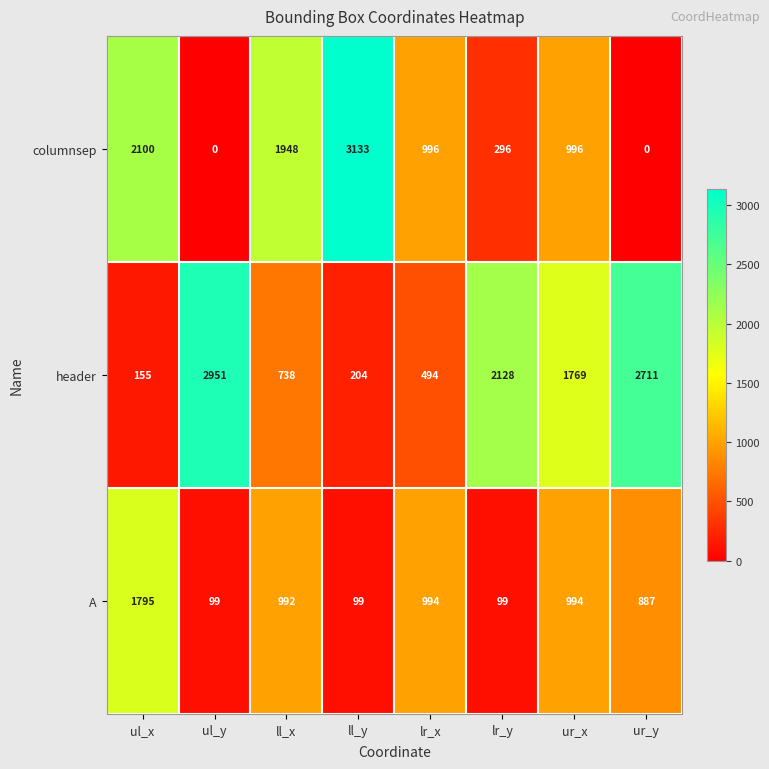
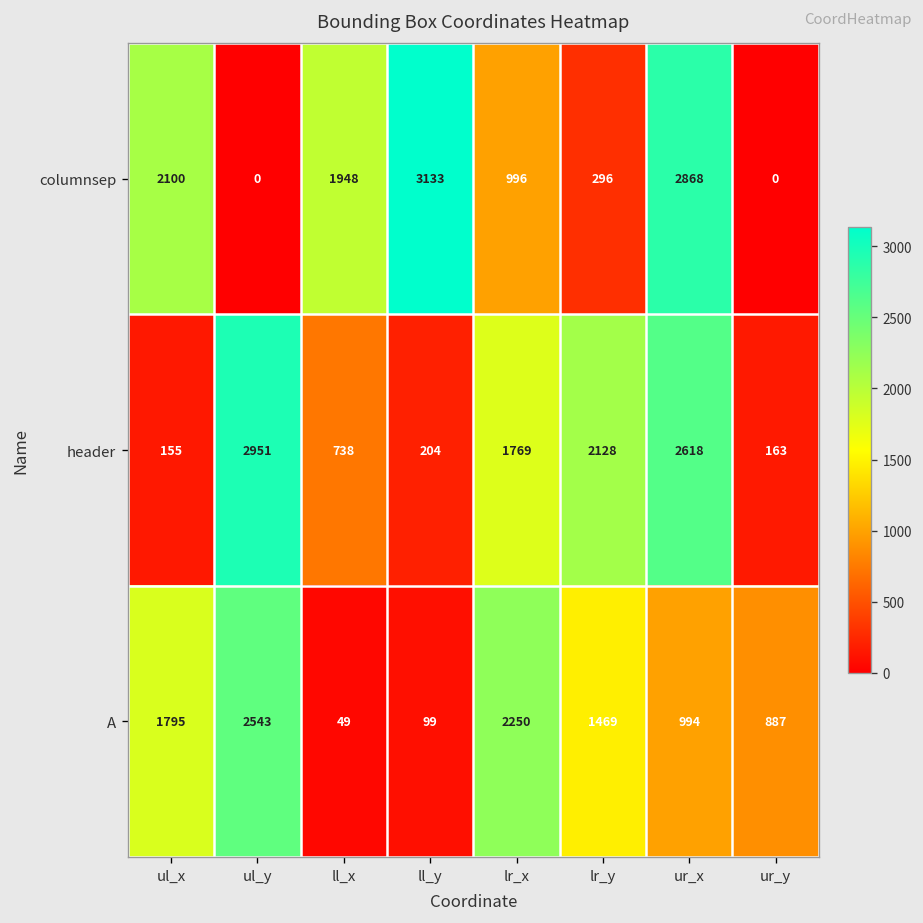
  {
    "columnsep": {
      "ul_x": 2100,
      "ul_y": 0,
      "ll_x": 1948,
      "ll_y": 3133,
      "lr_x": 996,
      "lr_y": 296,
-     "ur_x": 996,
+     "ur_x": 2868,
      "ur_y": 0
    },
    "header": {
      "ul_x": 155,
      "ul_y": 2951,
      "ll_x": 738,
      "ll_y": 204,
-     "lr_x": 494,
+     "lr_x": 1769,
      "lr_y": 2128,
-     "ur_x": 1769,
-     "ur_y": 2711
+     "ur_x": 2618,
+     "ur_y": 163
    },
    "A": {
      "ul_x": 1795,
-     "ul_y": 99,
-     "ll_x": 992,
+     "ul_y": 2543,
+     "ll_x": 49,
      "ll_y": 99,
-     "lr_x": 994,
-     "lr_y": 99,
+     "lr_x": 2250,
+     "lr_y": 1469,
      "ur_x": 994,
      "ur_y": 887
    }
  }
